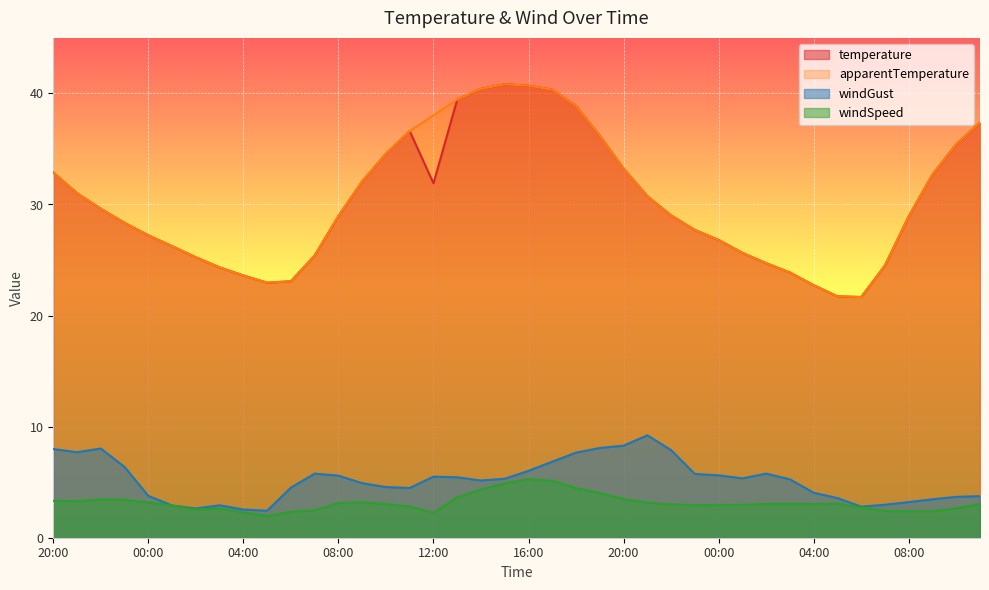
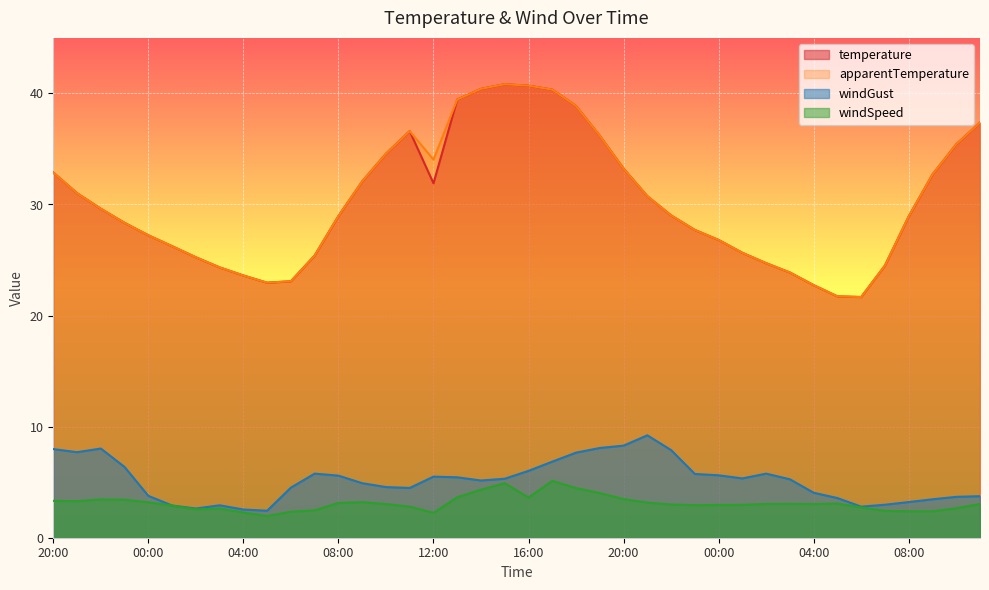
  {
    "temperature": {
      "12:00": 31.9
    },
    "apparentTemperature": {
-     "12:00": 38.0
+     "12:00": 34.0
    },
    "windGust": {
      "12:00": 5.5,
      "16:00": 6.0
    },
    "windSpeed": {
      "12:00": 2.2,
-     "16:00": 5.3
+     "16:00": 3.6
    }
  }
